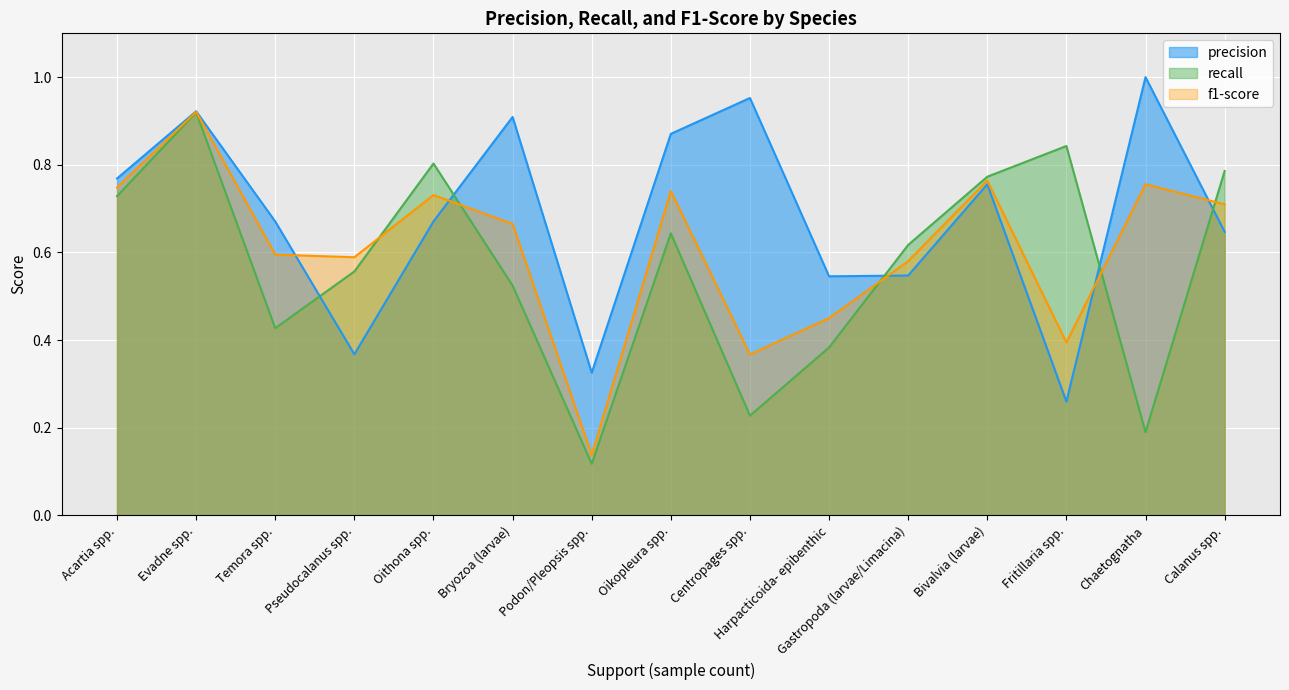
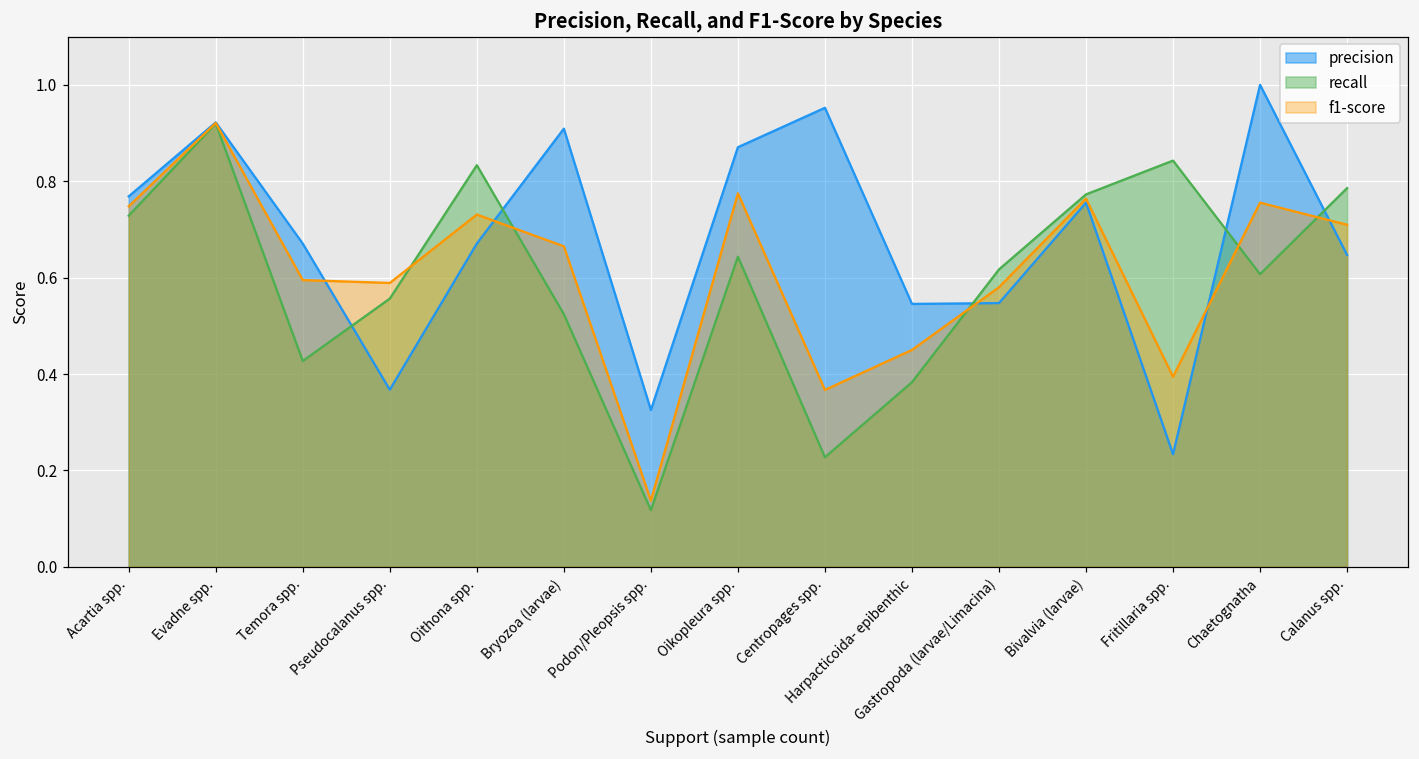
  {
    "precision": {
      "Acartia spp.": 0.77,
      "Temora spp.": 0.67,
      "Pseudocalanus spp.": 0.37,
      "Oithona spp.": 0.67,
      "Bryozoa (larvae)": 0.91,
      "Podon/Pleopsis spp.": 0.33,
      "Oikopleura spp.": 0.87,
      "Centropages spp.": 0.95,
      "Harpacticoida- epibenthic": 0.55,
      "Gastropoda (larvae/Limacina)": 0.55,
      "Bivalvia (larvae)": 0.76,
-     "Fritillaria spp.": 0.26,
+     "Fritillaria spp.": 0.23,
      "Chaetognatha": 1.00,
      "Calanus spp.": 0.65
    },
    "recall": {
      "Acartia spp.": 0.73,
      "Temora spp.": 0.43,
      "Pseudocalanus spp.": 0.56,
-     "Oithona spp.": 0.80,
+     "Oithona spp.": 0.83,
      "Bryozoa (larvae)": 0.52,
      "Podon/Pleopsis spp.": 0.12,
      "Oikopleura spp.": 0.64,
      "Centropages spp.": 0.23,
      "Harpacticoida- epibenthic": 0.38,
      "Gastropoda (larvae/Limacina)": 0.62,
      "Bivalvia (larvae)": 0.77,
      "Fritillaria spp.": 0.84,
-     "Chaetognatha": 0.19,
+     "Chaetognatha": 0.61,
      "Calanus spp.": 0.79
    },
    "f1-score": {
      "Acartia spp.": 0.75,
      "Temora spp.": 0.59,
      "Pseudocalanus spp.": 0.59,
      "Oithona spp.": 0.73,
      "Bryozoa (larvae)": 0.66,
      "Podon/Pleopsis spp.": 0.14,
-     "Oikopleura spp.": 0.74,
+     "Oikopleura spp.": 0.77,
      "Centropages spp.": 0.37,
      "Harpacticoida- epibenthic": 0.45,
      "Gastropoda (larvae/Limacina)": 0.58,
      "Bivalvia (larvae)": 0.76,
      "Fritillaria spp.": 0.39,
      "Chaetognatha": 0.76,
      "Calanus spp.": 0.71
    }
  }
